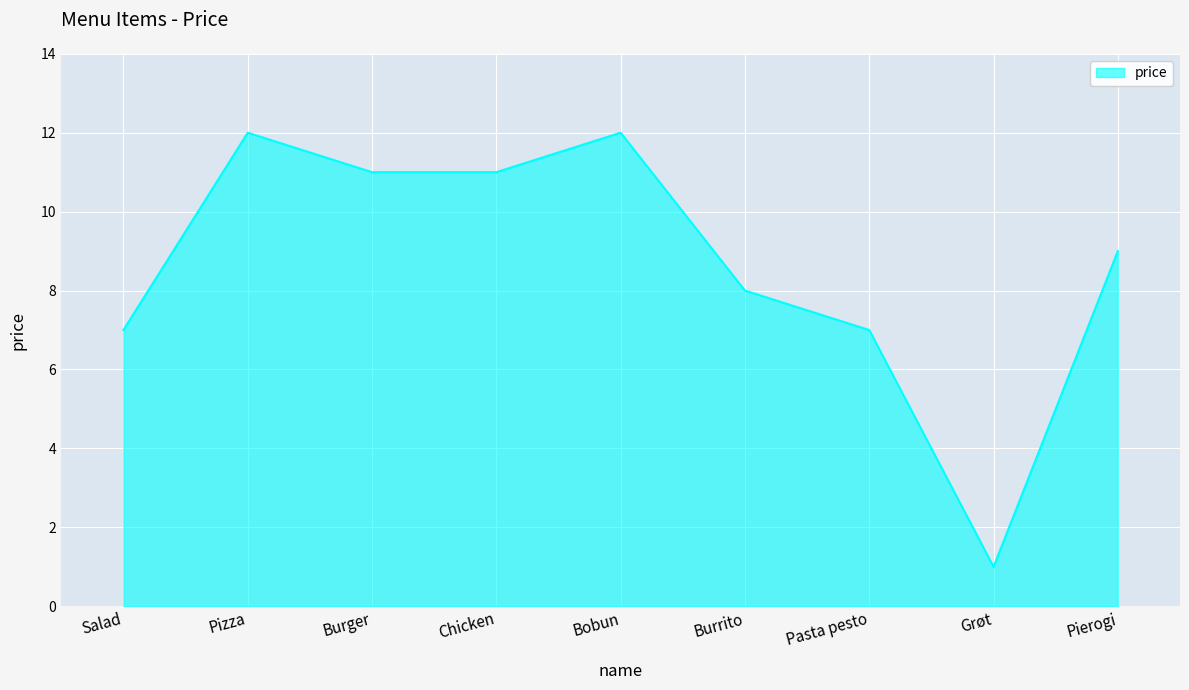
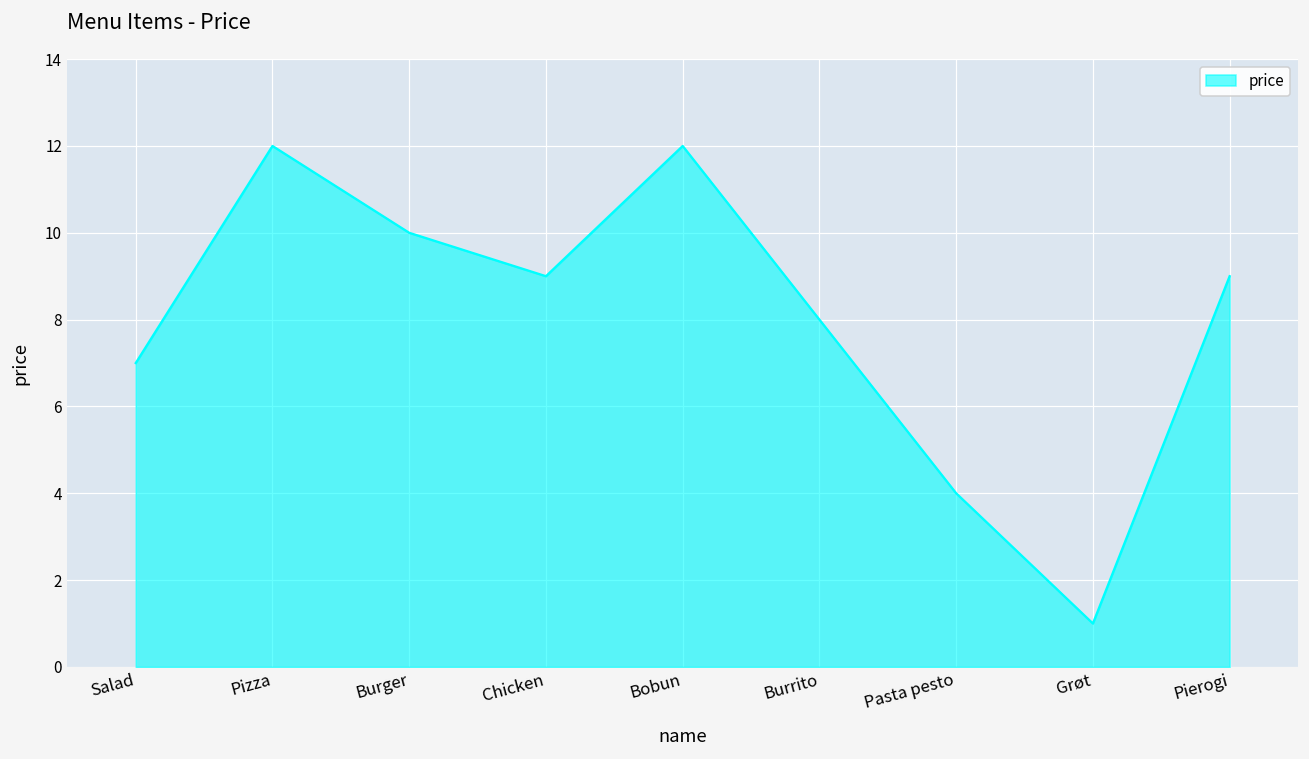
  {
    "Salad": 7,
    "Pizza": 12,
-   "Burger": 11,
-   "Chicken": 11,
+   "Burger": 10,
+   "Chicken": 9,
    "Bobun": 12,
    "Burrito": 8,
-   "Pasta pesto": 7,
+   "Pasta pesto": 4,
    "Grøt": 1,
    "Pierogi": 9
  }
